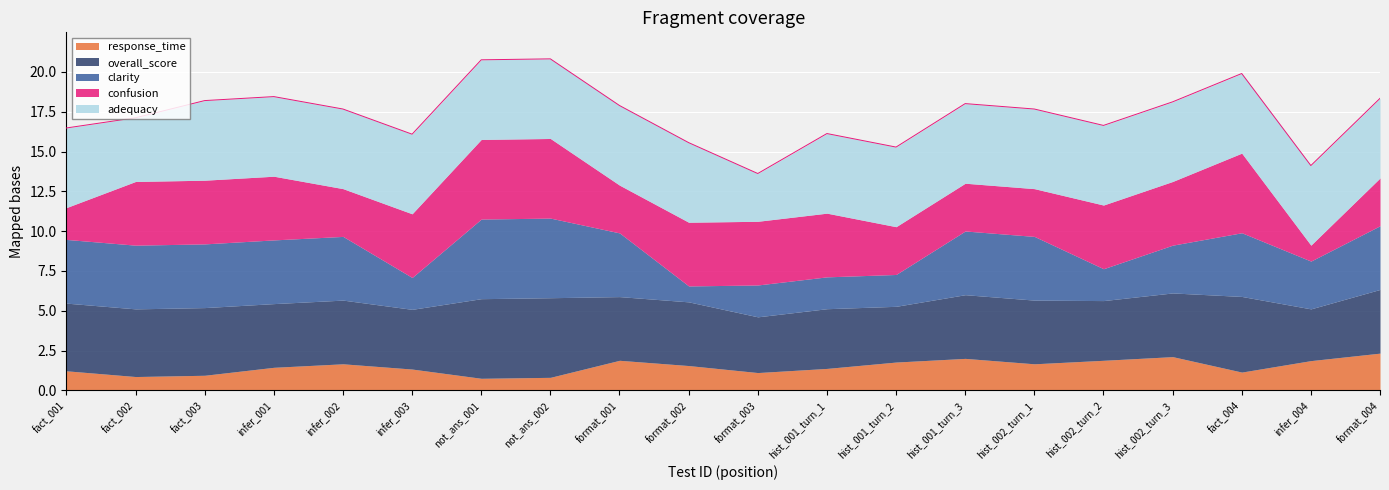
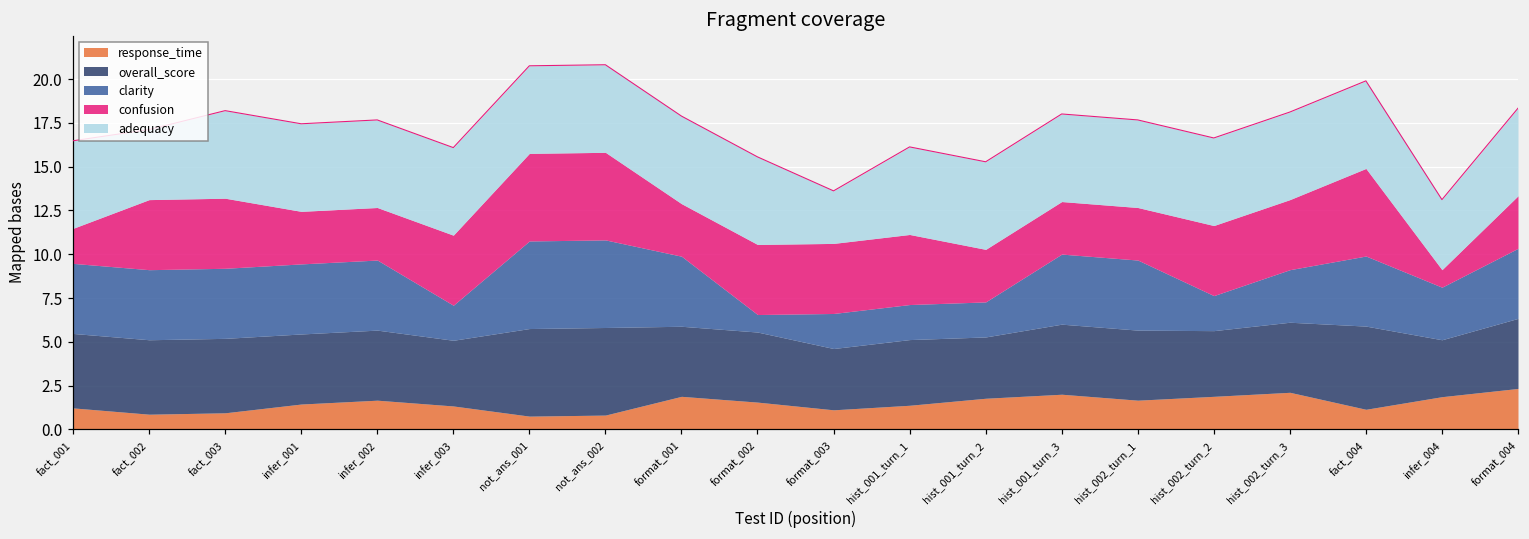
  {
    "response_time": {
      "fact_001": 1.2,
      "fact_002": 1,
      "fact_003": 1,
      "infer_001": 1.5,
      "infer_002": 1.7,
      "infer_003": 1.3,
      "not_ans_001": 0.8,
      "not_ans_002": 0.8,
      "format_001": 2,
      "format_002": 1.6,
      "format_003": 1,
      "hist_001_turn_1": 1.4,
      "hist_001_turn_2": 1.8,
      "hist_001_turn_3": 2,
      "hist_002_turn_1": 1.7,
      "hist_002_turn_2": 2,
      "hist_002_turn_3": 2,
      "fact_004": 1,
      "infer_004": 2,
      "format_004": 2.3
    },
    "overall_score": {
      "fact_001": 4.3,
      "fact_002": 4.3,
      "fact_003": 4.3,
      "infer_001": 4,
      "infer_002": 4,
      "infer_003": 3.8,
      "not_ans_001": 5,
      "not_ans_002": 5,
      "format_001": 4,
      "format_002": 4,
      "format_003": 3.5,
      "hist_001_turn_1": 3.8,
      "hist_001_turn_2": 3.5,
      "hist_001_turn_3": 4,
      "hist_002_turn_1": 4,
      "hist_002_turn_2": 3.8,
      "hist_002_turn_3": 4,
      "fact_004": 4.8,
      "infer_004": 3.3,
      "format_004": 4
    },
    "clarity": {
      "fact_001": 4,
      "fact_002": 4,
      "fact_003": 4,
      "infer_001": 4,
      "infer_002": 4,
      "infer_003": 2,
      "not_ans_001": 5,
      "not_ans_002": 5,
      "format_001": 4,
      "format_002": 1,
      "format_003": 2,
      "hist_001_turn_1": 2,
      "hist_001_turn_2": 2,
      "hist_001_turn_3": 4,
      "hist_002_turn_1": 4,
      "hist_002_turn_2": 2,
      "hist_002_turn_3": 3,
      "fact_004": 4,
      "infer_004": 3,
      "format_004": 4
    },
    "confusion": {
      "fact_001": 2,
      "fact_002": 4,
      "fact_003": 4,
-     "infer_001": 4,
+     "infer_001": 3,
      "infer_002": 3,
      "infer_003": 4,
      "not_ans_001": 5,
      "not_ans_002": 5,
      "format_001": 3,
      "format_002": 4,
      "format_003": 4,
      "hist_001_turn_1": 4,
      "hist_001_turn_2": 3,
      "hist_001_turn_3": 3,
      "hist_002_turn_1": 3,
      "hist_002_turn_2": 4,
      "hist_002_turn_3": 4,
      "fact_004": 5,
      "infer_004": 1,
      "format_004": 3
    },
    "adequacy": {
      "fact_001": 5,
      "fact_003": 5,
      "infer_001": 5,
      "infer_002": 5,
      "infer_003": 5,
      "not_ans_001": 5,
      "not_ans_002": 5,
      "format_001": 5,
      "format_002": 5,
      "format_003": 3,
      "hist_001_turn_1": 5,
      "hist_001_turn_2": 5,
      "hist_001_turn_3": 5,
      "hist_002_turn_1": 5,
      "hist_002_turn_2": 5,
      "hist_002_turn_3": 5,
      "fact_004": 5,
-     "infer_004": 5,
+     "infer_004": 4,
      "format_004": 5
    }
  }
